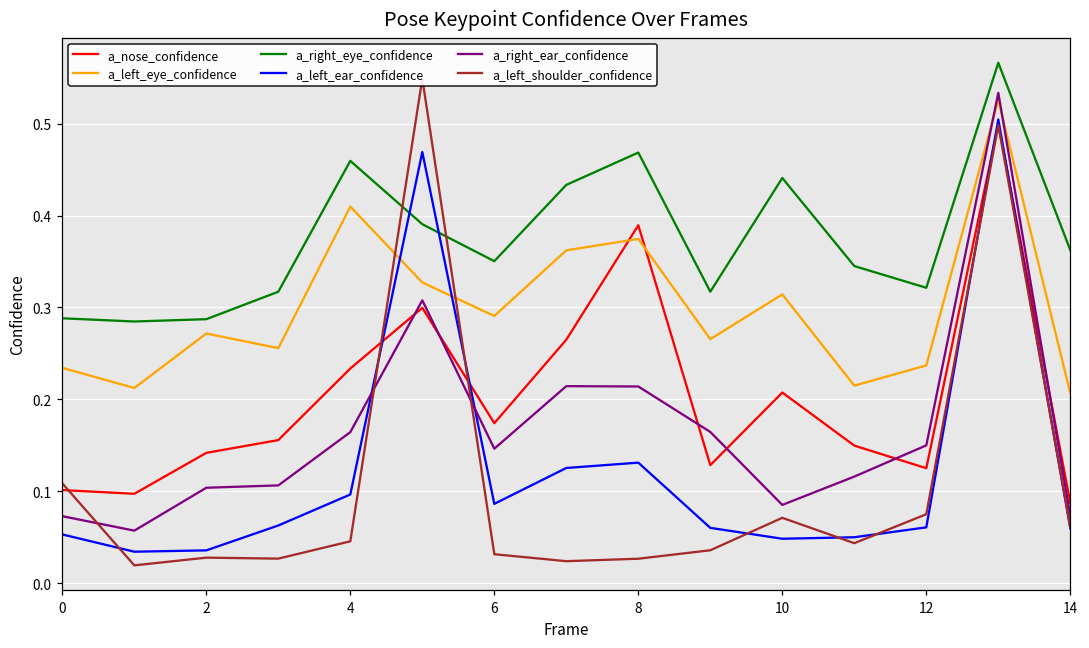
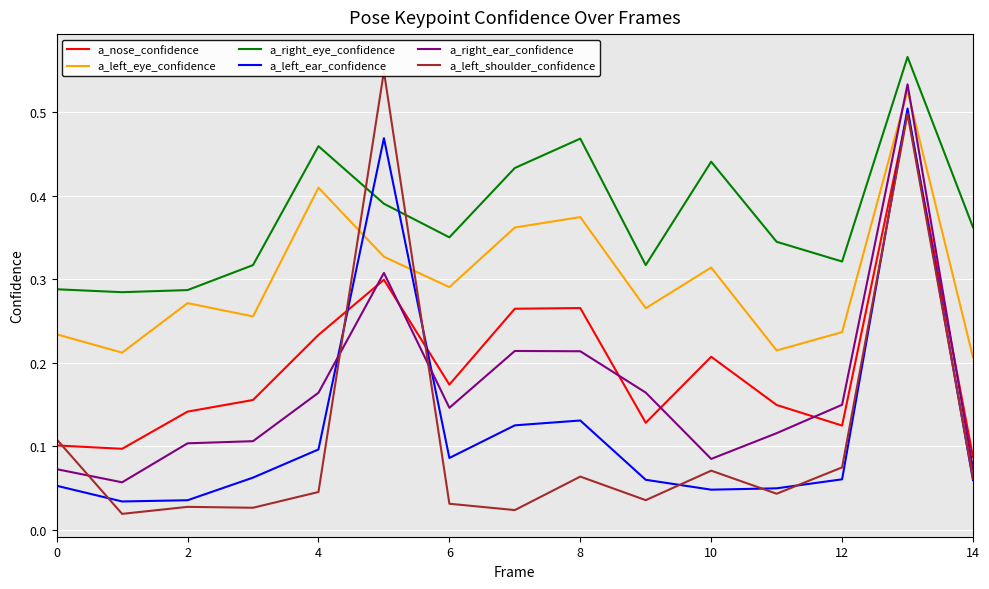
  {
    "a_nose_confidence": {
      "0": 0.10,
      "2": 0.14,
      "4": 0.23,
      "6": 0.17,
-     "8": 0.39,
+     "8": 0.27,
      "10": 0.21,
      "12": 0.12,
      "14": 0.09
    },
    "a_left_eye_confidence": {
      "0": 0.23,
      "2": 0.27,
      "4": 0.41,
      "6": 0.29,
      "8": 0.37,
      "10": 0.31,
      "12": 0.24,
      "14": 0.21
    },
    "a_right_eye_confidence": {
      "0": 0.29,
      "2": 0.29,
      "4": 0.46,
      "6": 0.35,
      "8": 0.47,
      "10": 0.44,
      "12": 0.32,
      "14": 0.36
    },
    "a_left_ear_confidence": {
      "0": 0.05,
      "2": 0.04,
      "4": 0.10,
      "6": 0.09,
      "8": 0.13,
      "10": 0.05,
      "12": 0.06
    },
    "a_right_ear_confidence": {
      "0": 0.07,
      "2": 0.10,
      "4": 0.16,
      "6": 0.15,
      "8": 0.21,
      "10": 0.09,
      "12": 0.15,
      "14": 0.07
    },
    "a_left_shoulder_confidence": {
      "0": 0.11,
      "2": 0.03,
      "4": 0.05,
      "6": 0.03,
-     "8": 0.03,
+     "8": 0.06,
      "10": 0.07,
      "12": 0.07
    }
  }
